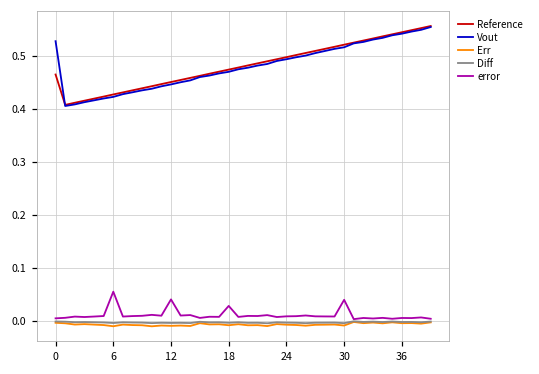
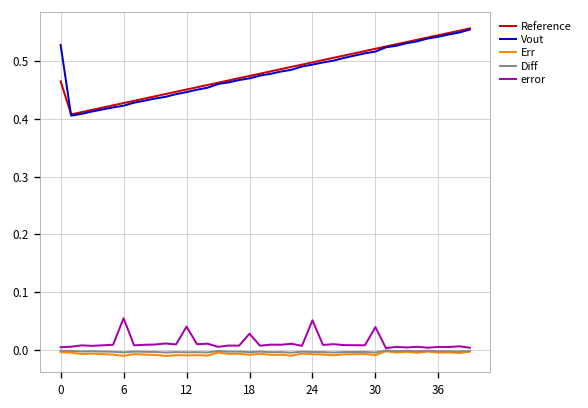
  {
    "Reference": {
      "0": 0.47
    },
    "Vout": {
      "0": 0.53
    },
    "Err": {
      "6": -0.01,
      "12": -0.01
    },
    "Diff": {
      "6": 0.00,
      "12": 0.00
    },
    "error": {
      "0": 0.00,
      "6": 0.05,
      "12": 0.04,
      "18": 0.03,
-     "24": 0.01,
+     "24": 0.05,
      "30": 0.04,
      "36": 0.00
    }
  }
